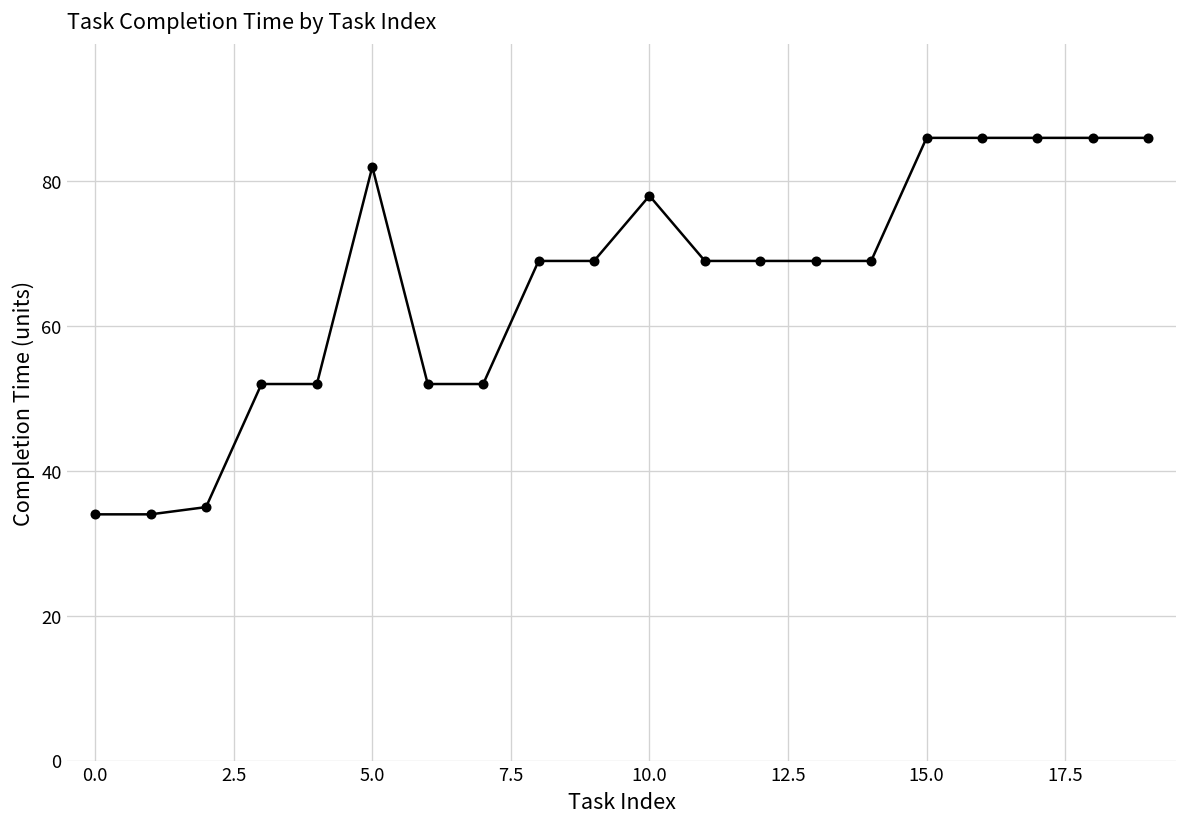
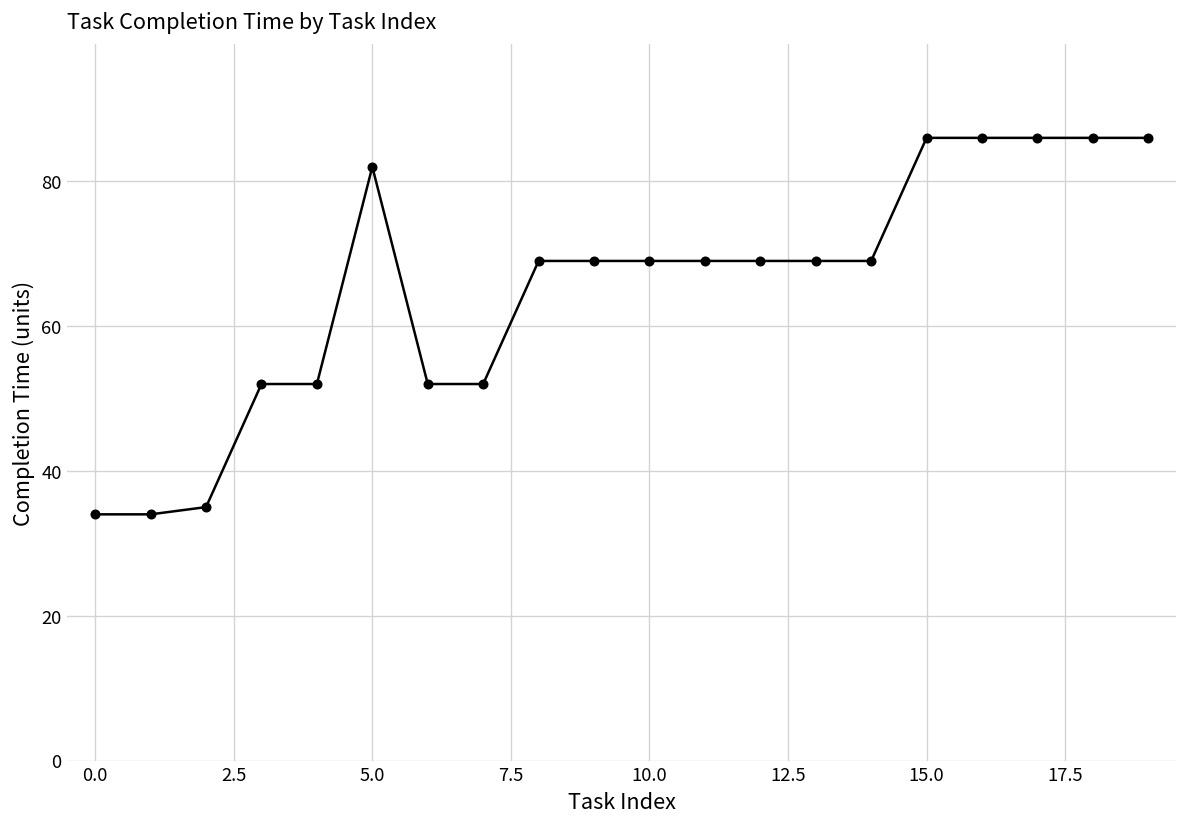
  {
    "0.0": 34,
    "5.0": 82,
-   "10.0": 78,
+   "10.0": 69,
    "15.0": 86
  }
